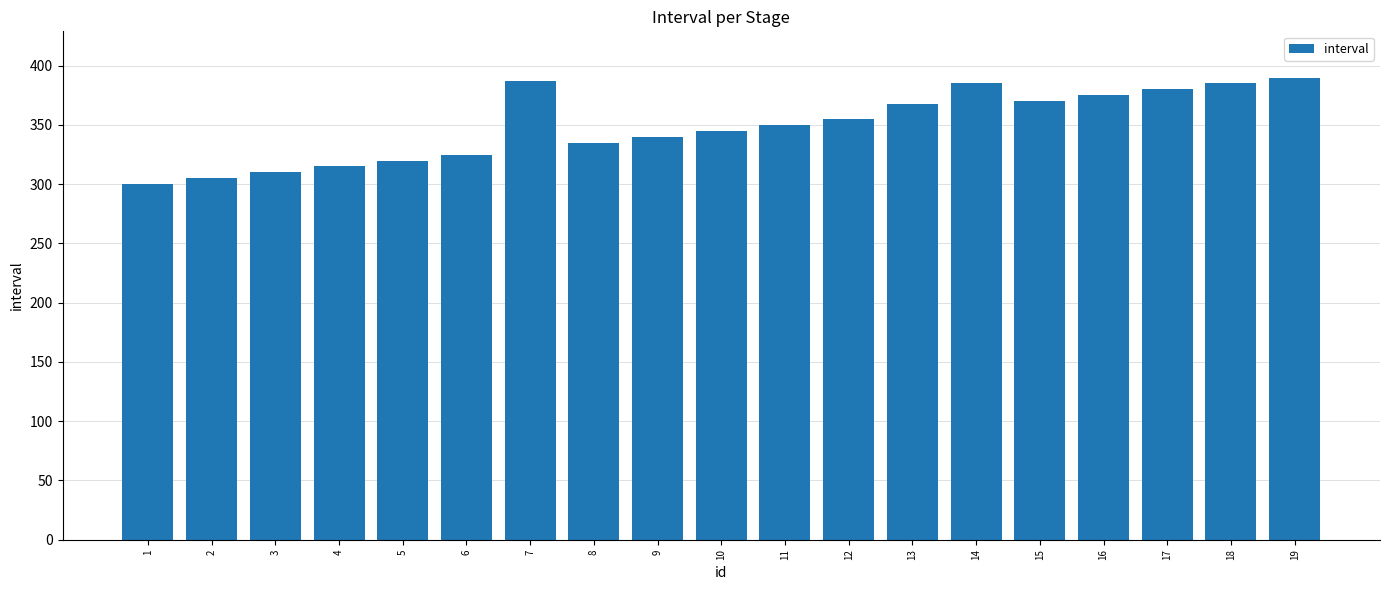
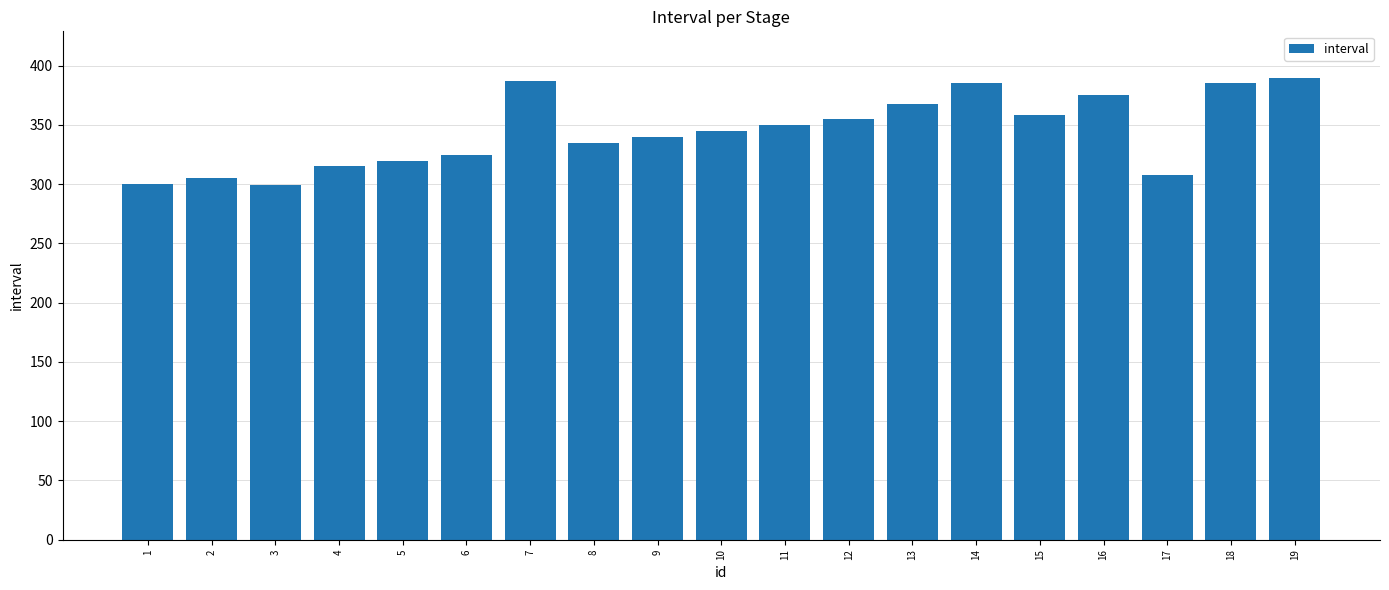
  {
    "1": 300,
    "2": 305,
-   "3": 310,
+   "3": 299,
    "4": 315,
    "5": 320,
    "6": 325,
    "7": 387,
    "8": 335,
    "9": 340,
    "10": 345,
    "11": 350,
    "12": 355,
    "13": 368,
    "14": 385,
-   "15": 370,
+   "15": 358,
    "16": 375,
-   "17": 380,
+   "17": 308,
    "18": 385,
    "19": 390
  }
